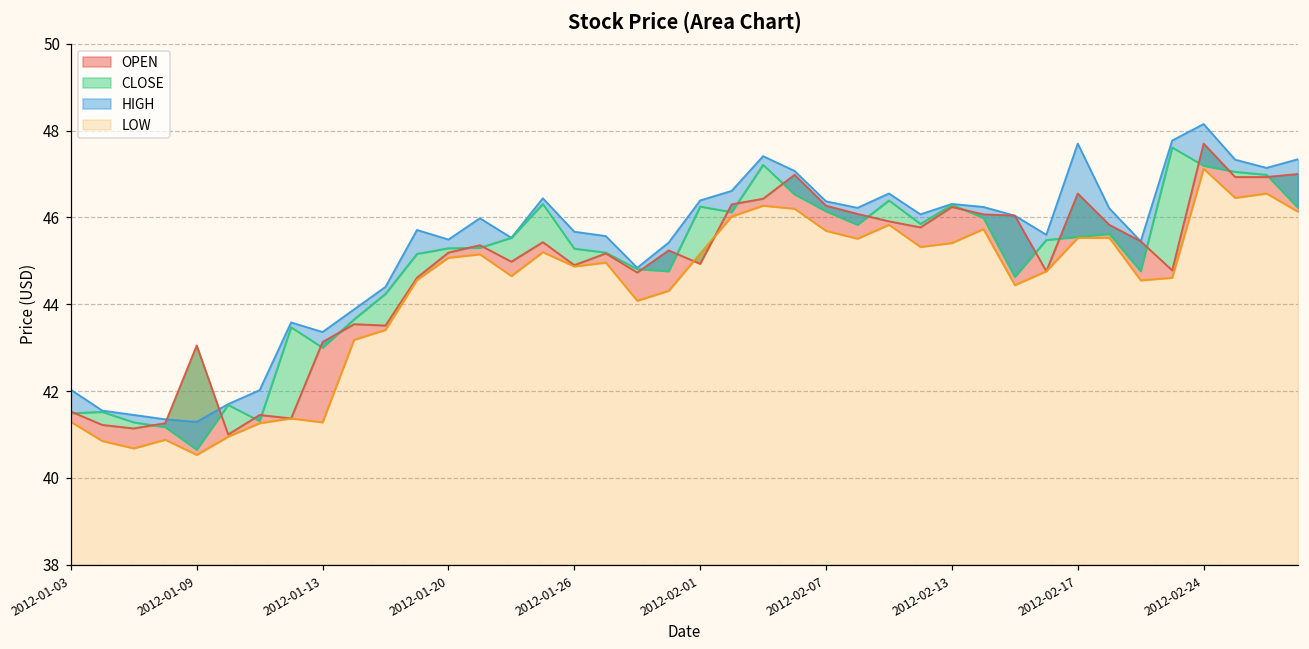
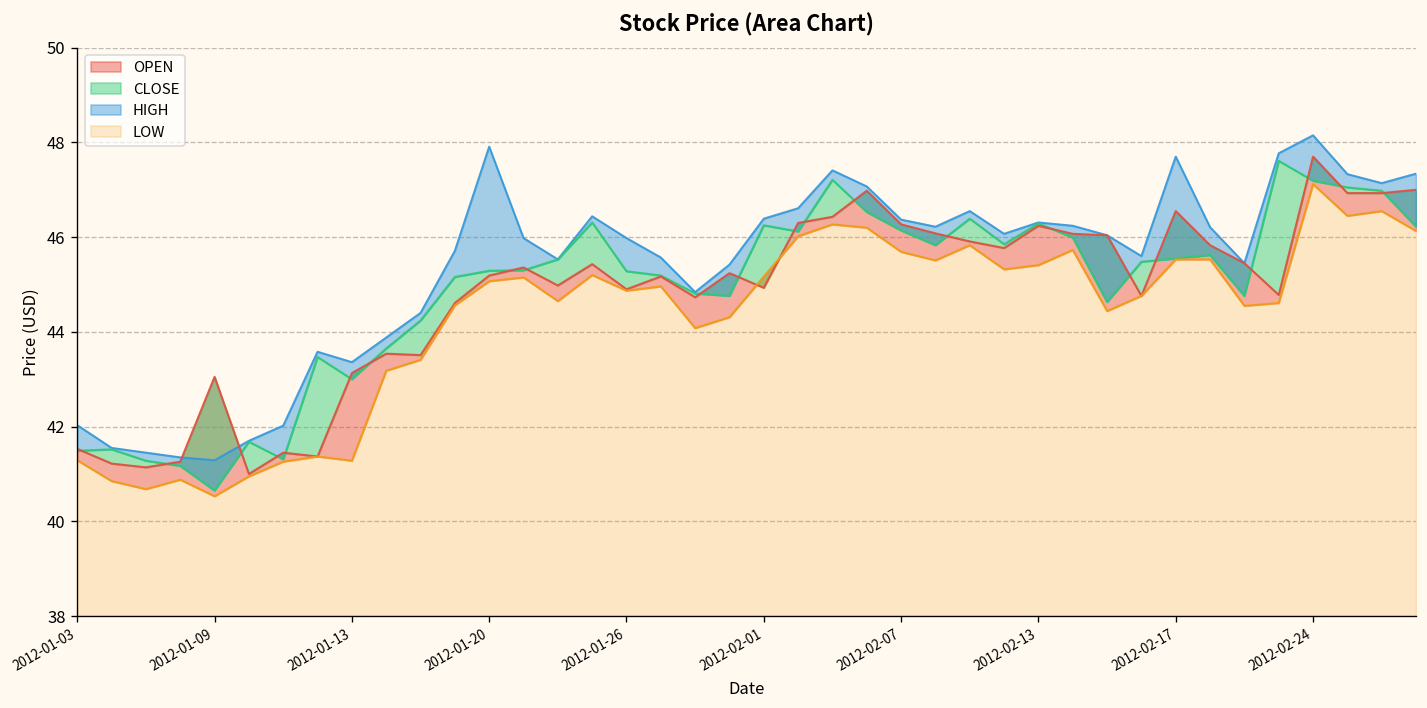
  {
    "HIGH": {
      "2012-01-03": 42.0,
      "2012-01-09": 41.3,
      "2012-01-13": 43.4,
-     "2012-01-20": 45.5,
-     "2012-01-26": 45.7,
+     "2012-01-20": 47.9,
+     "2012-01-26": 46.0,
      "2012-02-01": 46.4,
      "2012-02-07": 46.4,
      "2012-02-17": 47.7,
      "2012-02-24": 48.2
    },
    "LOW": {
      "2012-01-03": 41.3,
      "2012-01-09": 40.5,
      "2012-01-13": 41.3,
      "2012-01-20": 45.1,
      "2012-02-07": 45.7,
      "2012-02-13": 45.4,
      "2012-02-24": 47.1
    }
  }
